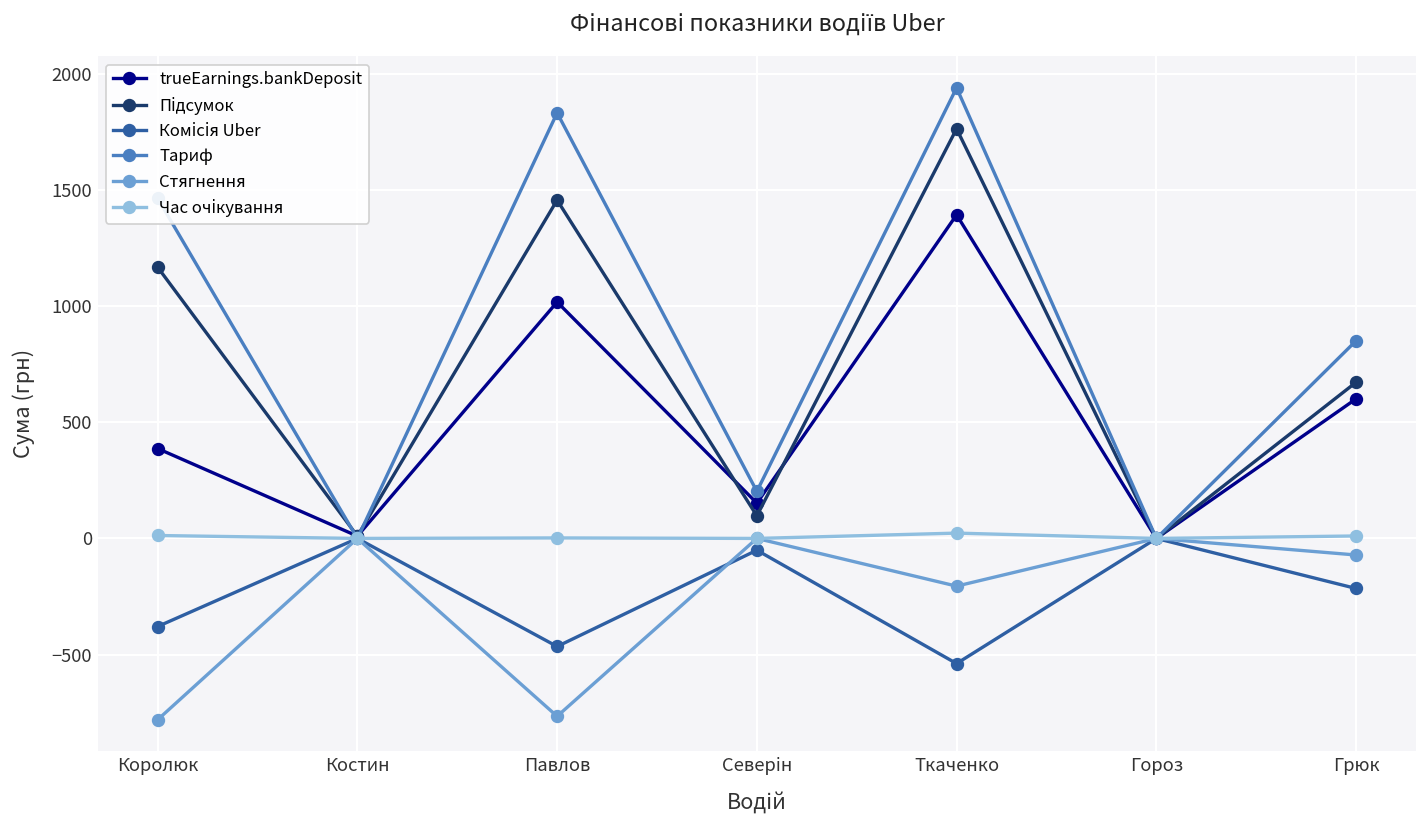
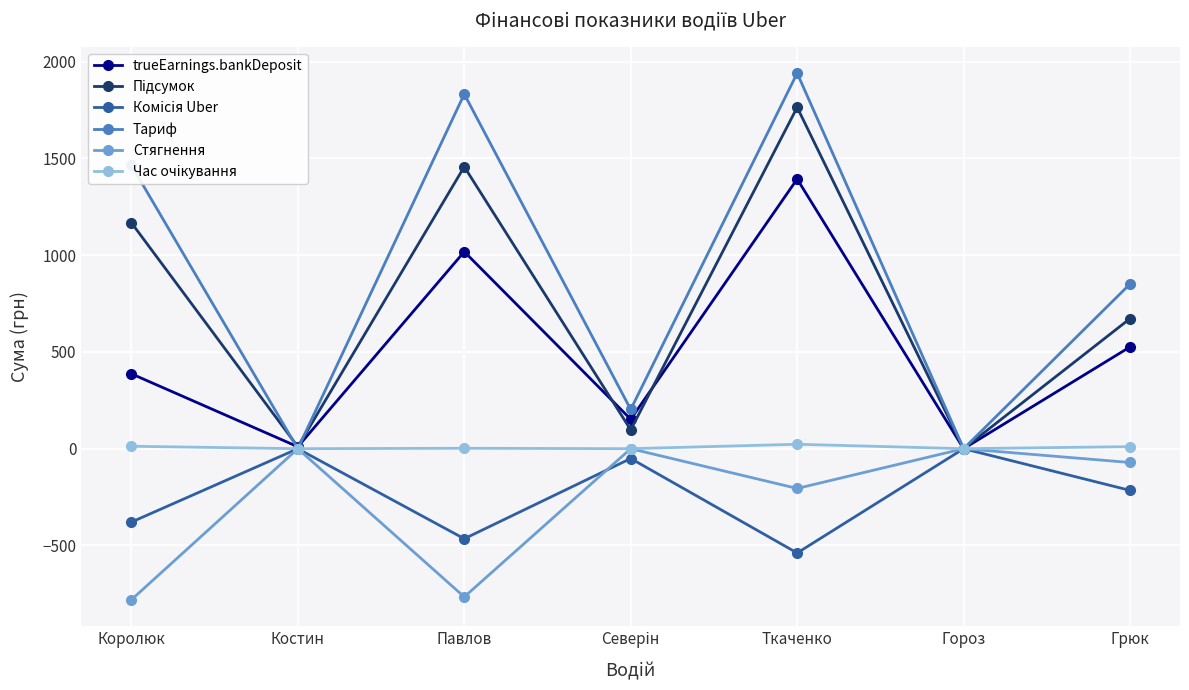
  {
    "trueEarnings.bankDeposit": {
      "Королюк": 390,
      "Павлов": 1020,
      "Северін": 150,
      "Ткаченко": 1390,
-     "Грюк": 600
+     "Грюк": 530
    },
    "Підсумок": {
      "Королюк": 1170,
      "Павлов": 1460,
      "Северін": 100,
      "Ткаченко": 1760,
      "Грюк": 670
    }
  }
